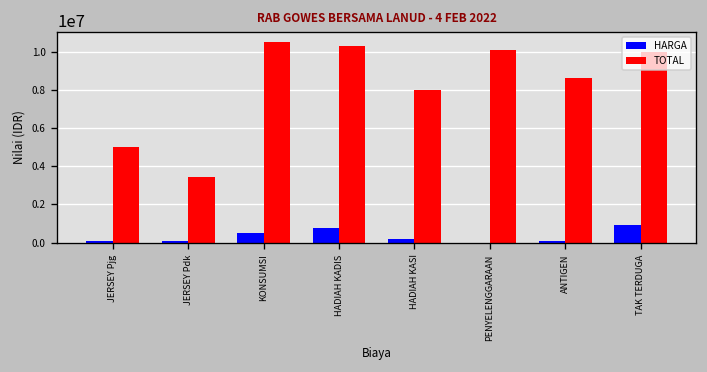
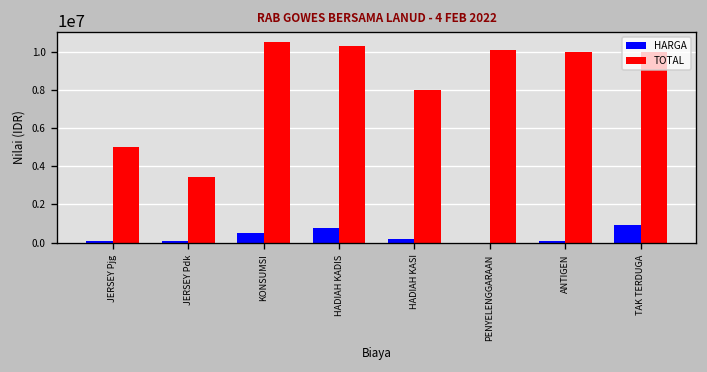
  {
    "HARGA": {
      "KONSUMSI": 500000,
      "HADIAH KADIS": 800000,
      "HADIAH KASI": 200000,
      "PENYELENGGARAAN": 0,
      "TAK TERDUGA": 900000
    },
    "TOTAL": {
      "JERSEY Pjg": 5000000,
      "JERSEY Pdk": 3400000,
      "KONSUMSI": 10500000,
      "HADIAH KADIS": 10300000,
      "HADIAH KASI": 8000000,
      "PENYELENGGARAAN": 10100000,
-     "ANTIGEN": 8600000
+     "ANTIGEN": 10000000
    }
  }
